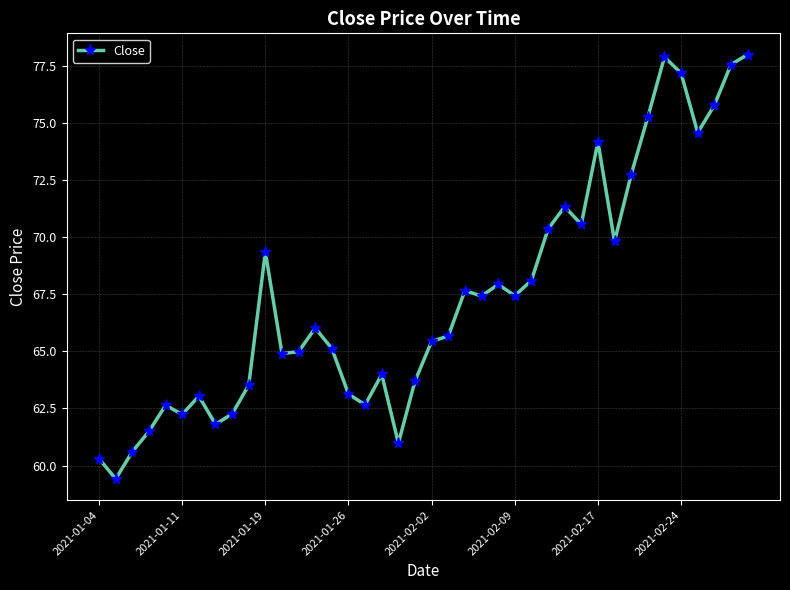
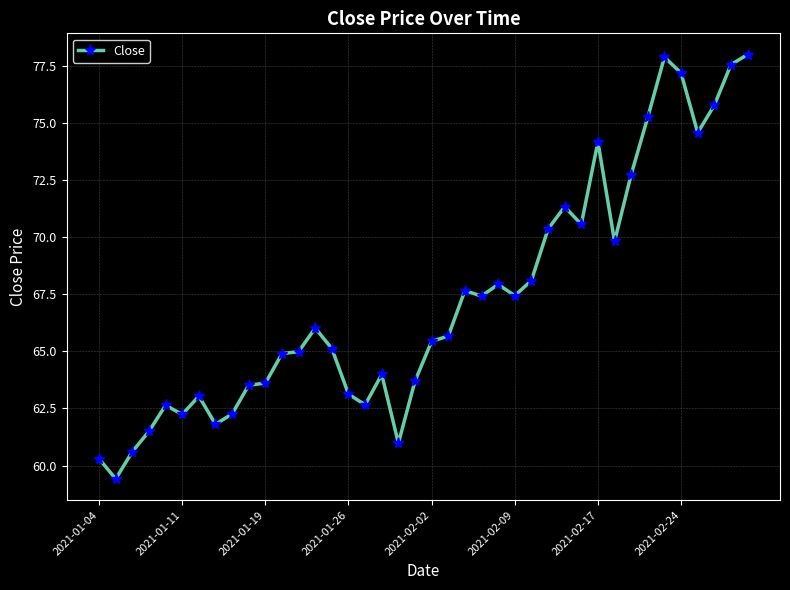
  {
    "2021-01-04": 60.3,
    "2021-01-11": 62.2,
-   "2021-01-19": 69.4,
+   "2021-01-19": 63.6,
    "2021-01-26": 63.1,
    "2021-02-02": 65.4,
    "2021-02-09": 67.4,
    "2021-02-17": 74.2,
    "2021-02-24": 77.2
  }
